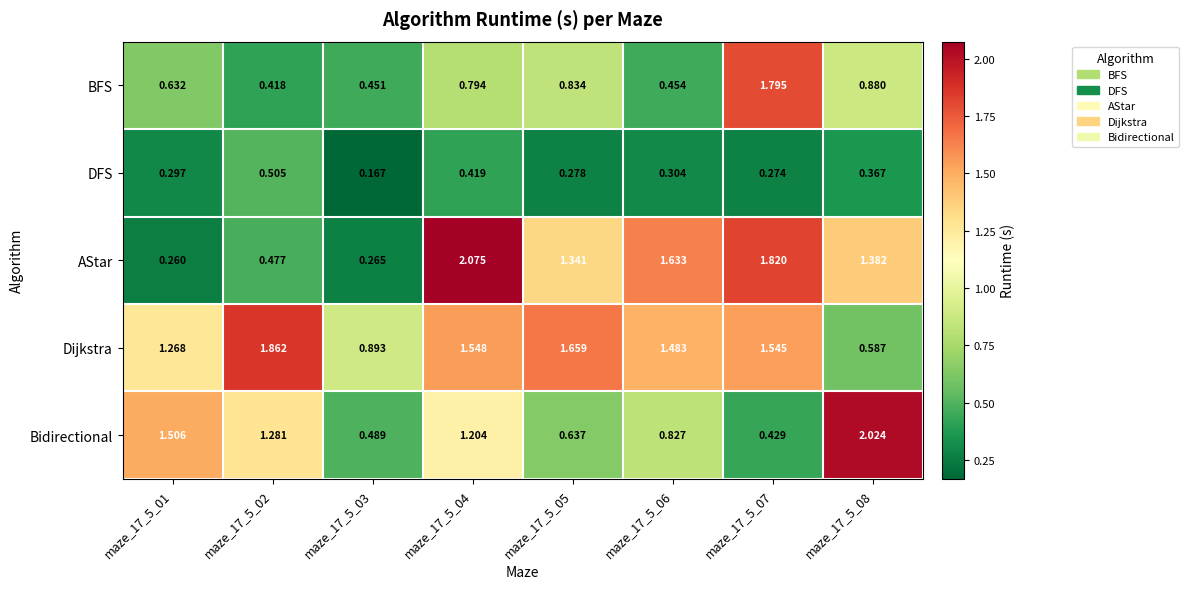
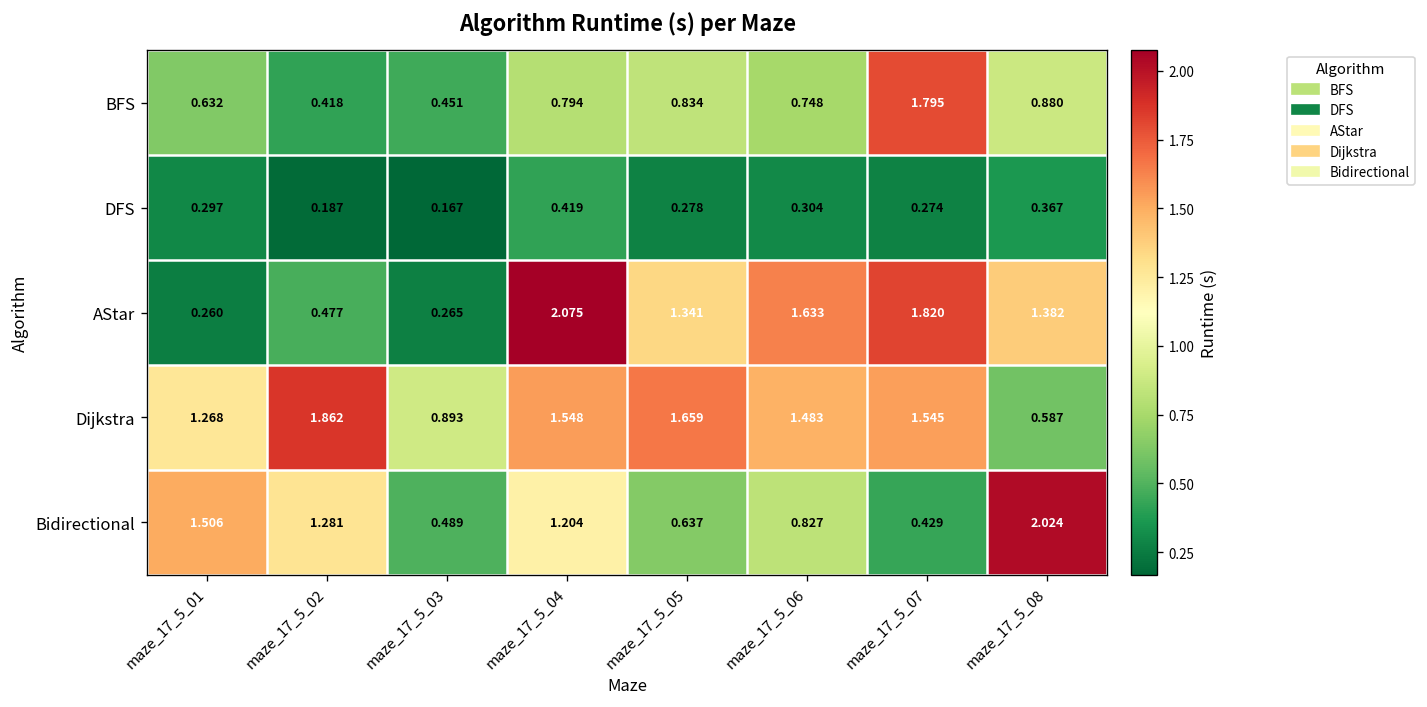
  {
    "BFS": {
      "maze_17_5_01": 0.632,
      "maze_17_5_02": 0.418,
      "maze_17_5_03": 0.451,
      "maze_17_5_04": 0.794,
      "maze_17_5_05": 0.834,
-     "maze_17_5_06": 0.454,
+     "maze_17_5_06": 0.748,
      "maze_17_5_07": 1.795,
      "maze_17_5_08": 0.880
    },
    "DFS": {
      "maze_17_5_01": 0.297,
-     "maze_17_5_02": 0.505,
+     "maze_17_5_02": 0.187,
      "maze_17_5_03": 0.167,
      "maze_17_5_04": 0.419,
      "maze_17_5_05": 0.278,
      "maze_17_5_06": 0.304,
      "maze_17_5_07": 0.274,
      "maze_17_5_08": 0.367
    },
    "AStar": {
      "maze_17_5_01": 0.260,
      "maze_17_5_02": 0.477,
      "maze_17_5_03": 0.265,
      "maze_17_5_04": 2.075,
      "maze_17_5_05": 1.341,
      "maze_17_5_06": 1.633,
      "maze_17_5_07": 1.820,
      "maze_17_5_08": 1.382
    },
    "Dijkstra": {
      "maze_17_5_01": 1.268,
      "maze_17_5_02": 1.862,
      "maze_17_5_03": 0.893,
      "maze_17_5_04": 1.548,
      "maze_17_5_05": 1.659,
      "maze_17_5_06": 1.483,
      "maze_17_5_07": 1.545,
      "maze_17_5_08": 0.587
    },
    "Bidirectional": {
      "maze_17_5_01": 1.506,
      "maze_17_5_02": 1.281,
      "maze_17_5_03": 0.489,
      "maze_17_5_04": 1.204,
      "maze_17_5_05": 0.637,
      "maze_17_5_06": 0.827,
      "maze_17_5_07": 0.429,
      "maze_17_5_08": 2.024
    }
  }
